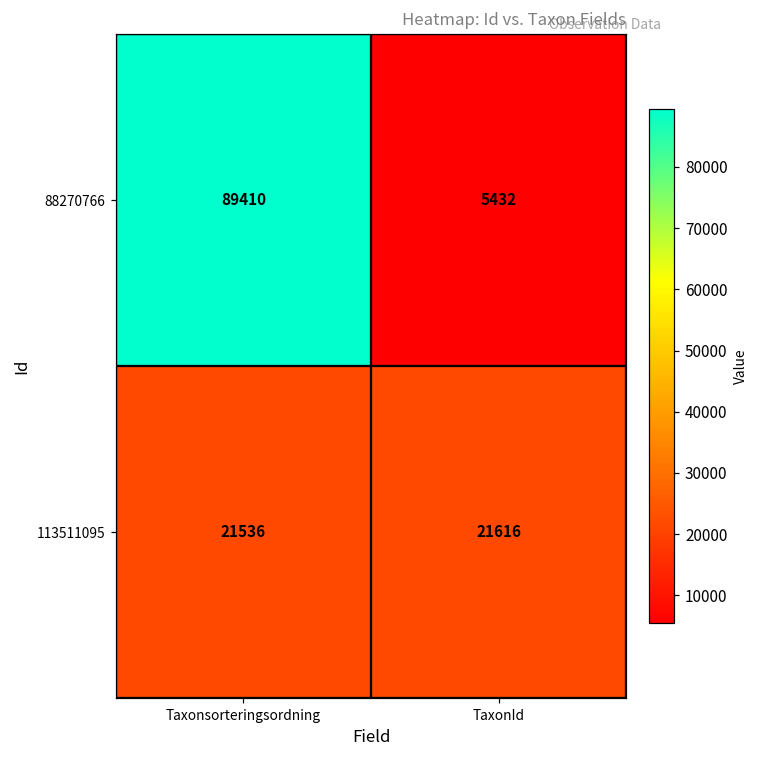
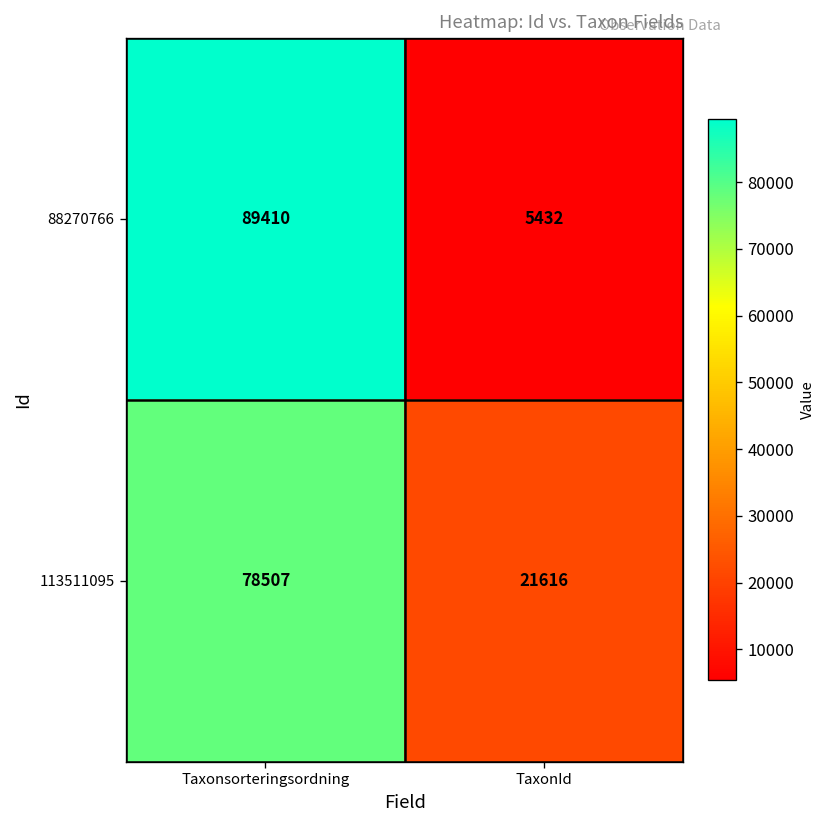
  {
    "88270766": {
      "Taxonsorteringsordning": 89410,
      "TaxonId": 5432
    },
    "113511095": {
-     "Taxonsorteringsordning": 21536,
+     "Taxonsorteringsordning": 78507,
      "TaxonId": 21616
    }
  }
